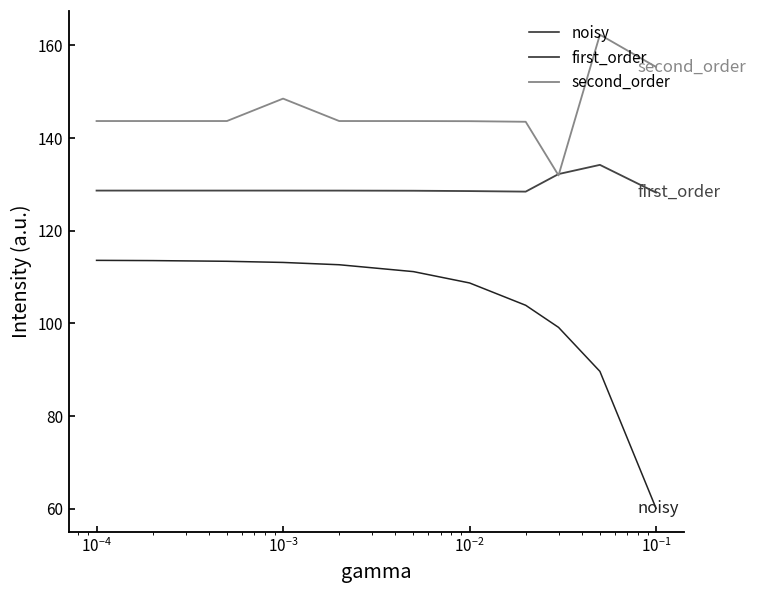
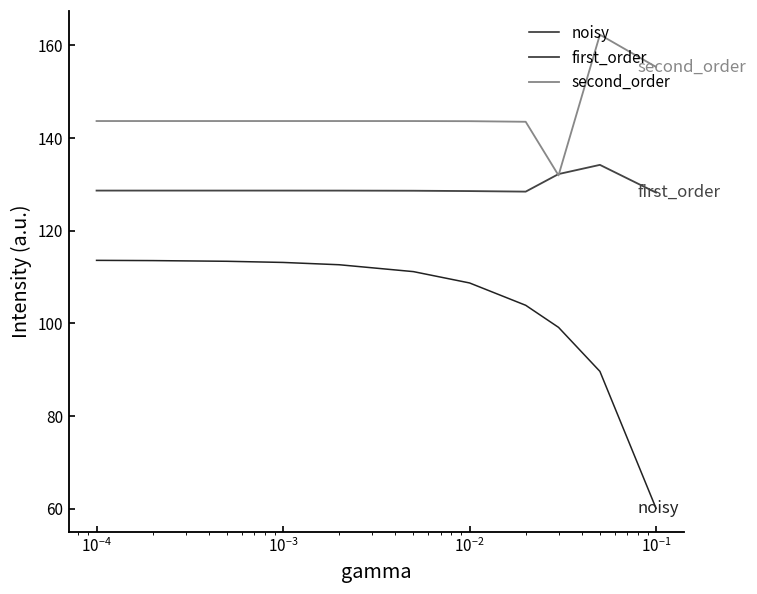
  {
    "second_order": {
      "10^-4": 144,
-     "10^-3": 148,
+     "10^-3": 144,
      "10^-2": 144,
      "10^-1": 155
    }
  }
